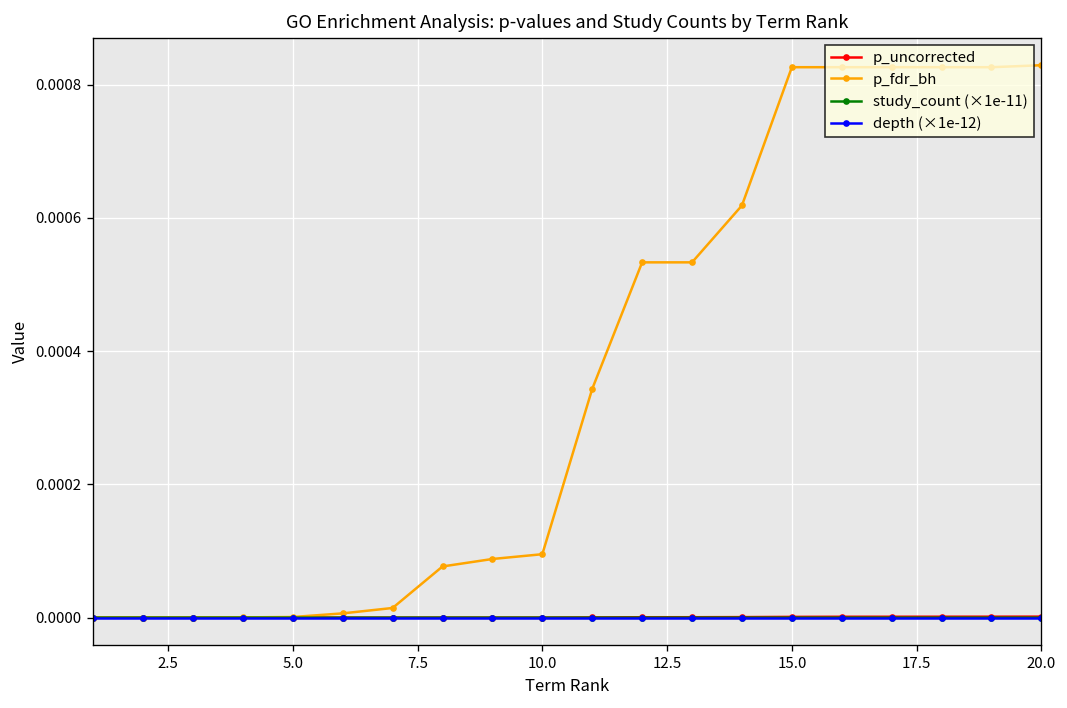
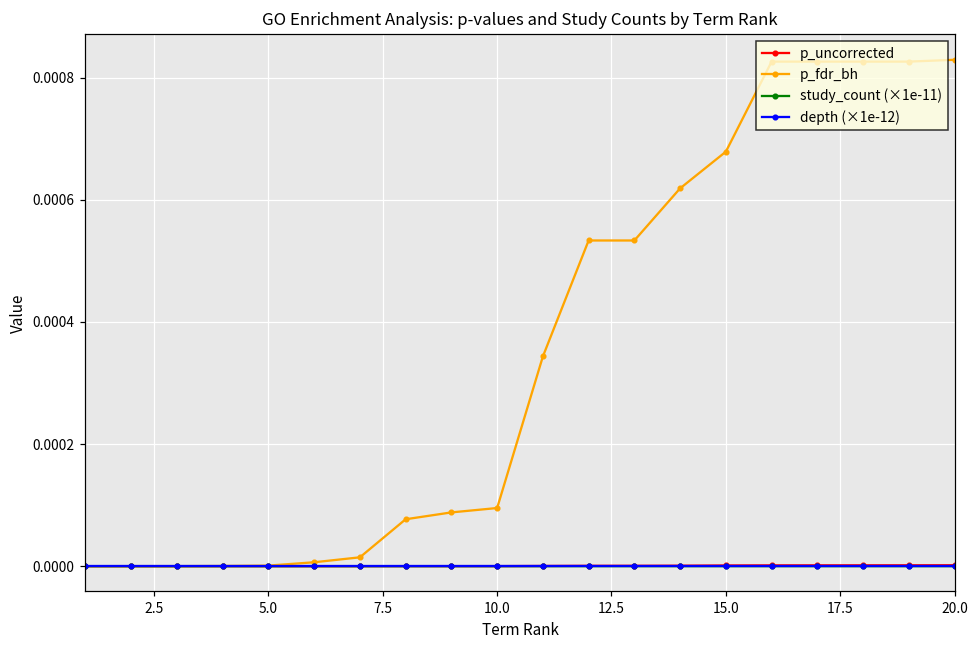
  {
    "p_fdr_bh": {
      "10.0": 0.00010,
-     "15.0": 0.00083,
+     "15.0": 0.00068,
      "20.0": 0.00083
    }
  }
